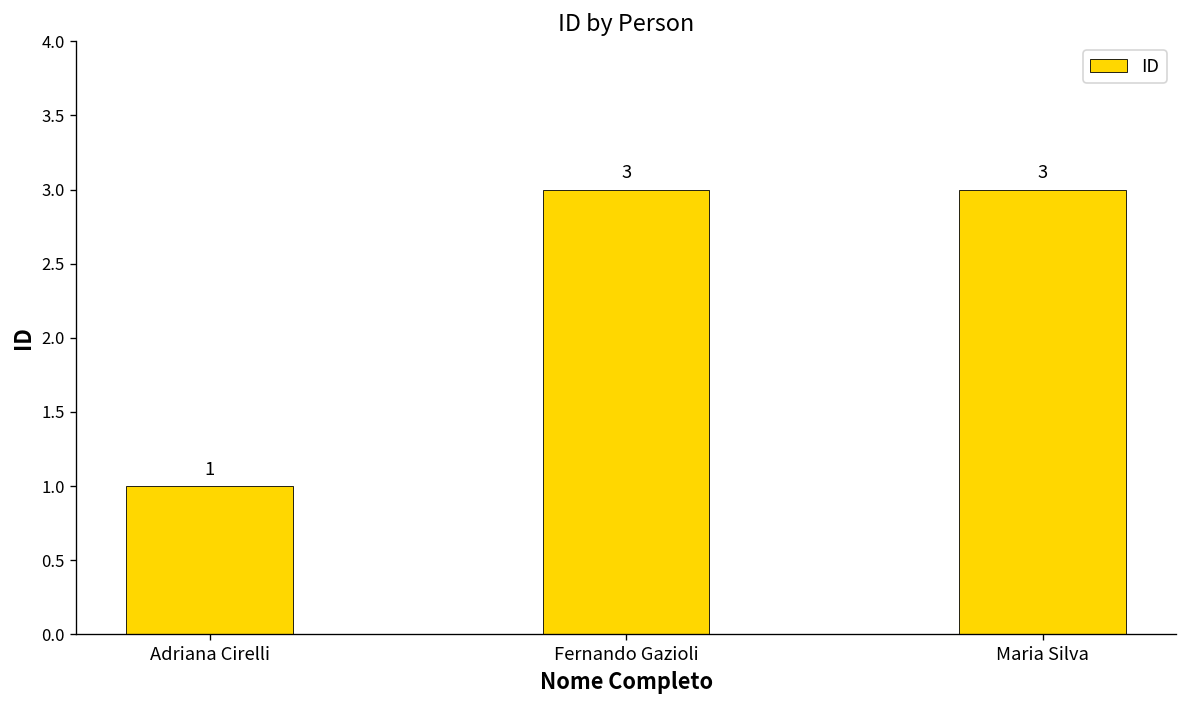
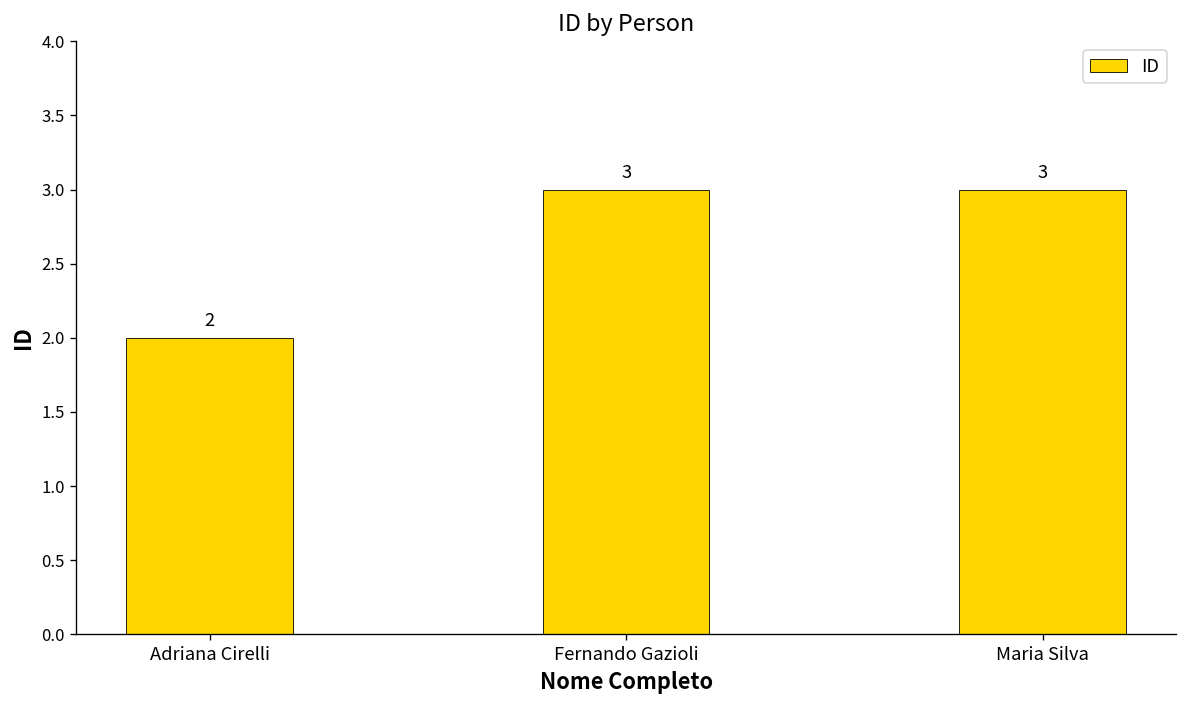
  {
-   "Adriana Cirelli": 1,
+   "Adriana Cirelli": 2,
    "Fernando Gazioli": 3,
    "Maria Silva": 3
  }
